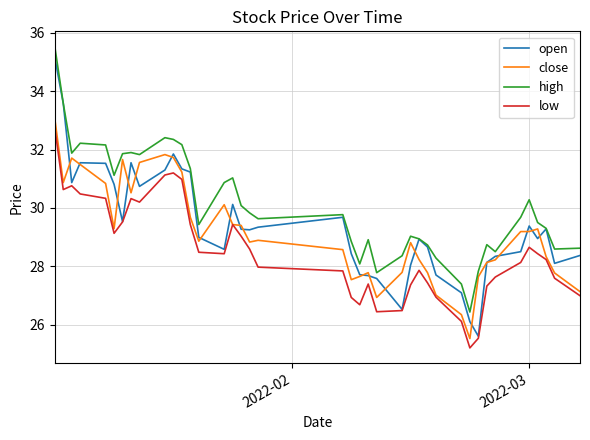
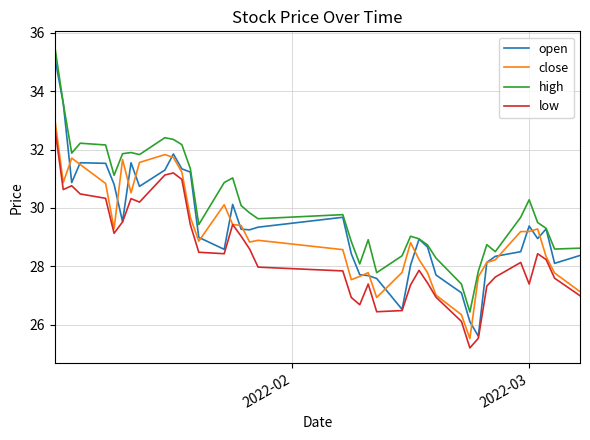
  {
    "open": {
      "2022-03": 29.4
    },
    "close": {
      "2022-03": 29.2
    },
    "high": {
      "2022-03": 30.3
    },
    "low": {
-     "2022-03": 28.7
+     "2022-03": 27.4
    }
  }
